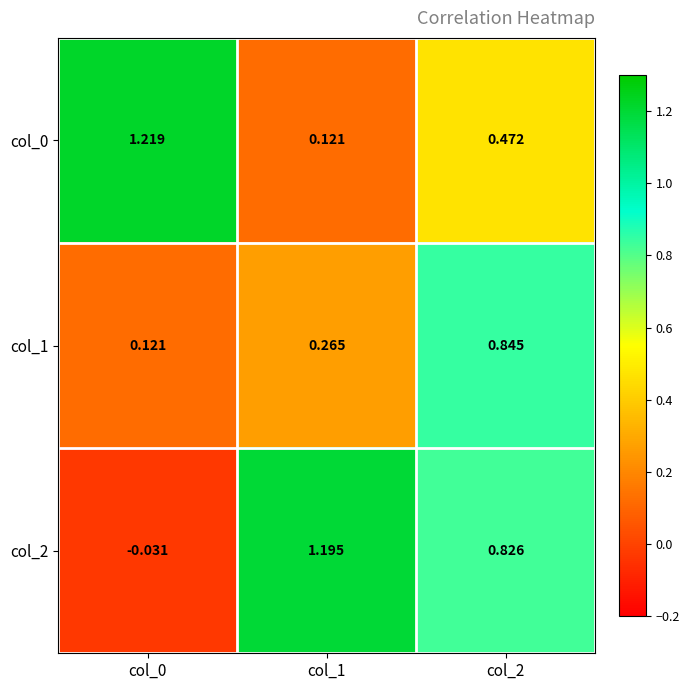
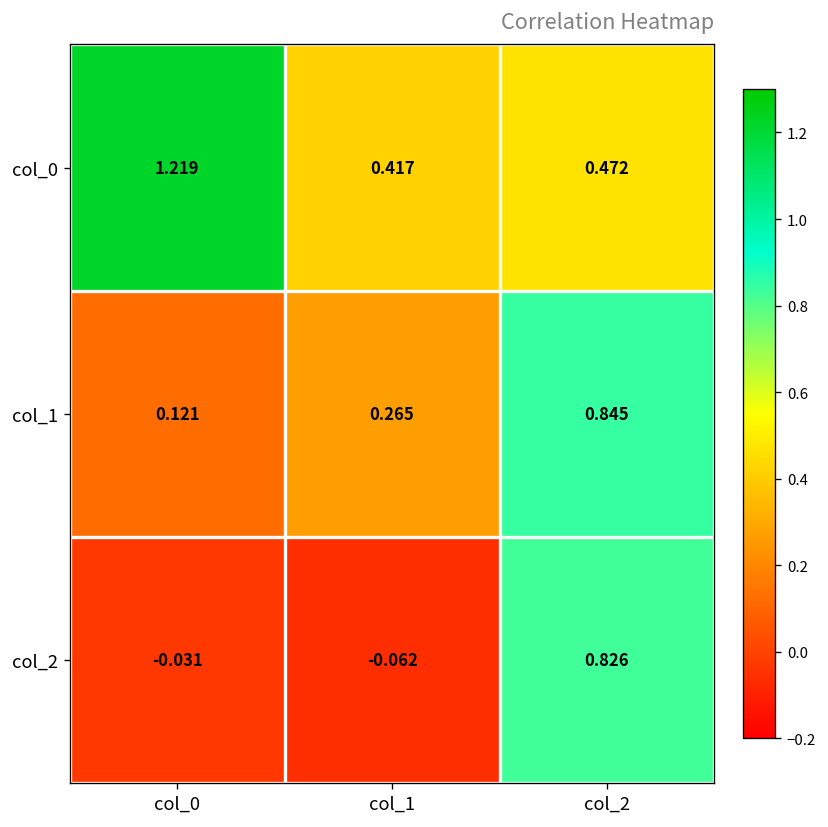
  {
    "col_0": {
      "col_0": 1.219,
-     "col_1": 0.121,
+     "col_1": 0.417,
      "col_2": 0.472
    },
    "col_1": {
      "col_0": 0.121,
      "col_1": 0.265,
      "col_2": 0.845
    },
    "col_2": {
      "col_0": -0.031,
-     "col_1": 1.195,
+     "col_1": -0.062,
      "col_2": 0.826
    }
  }
